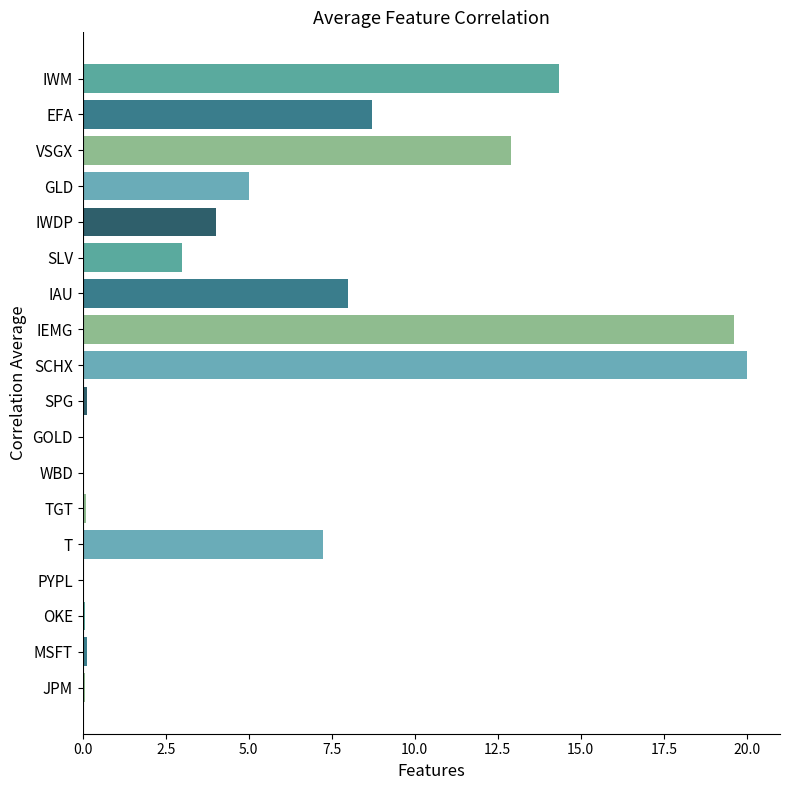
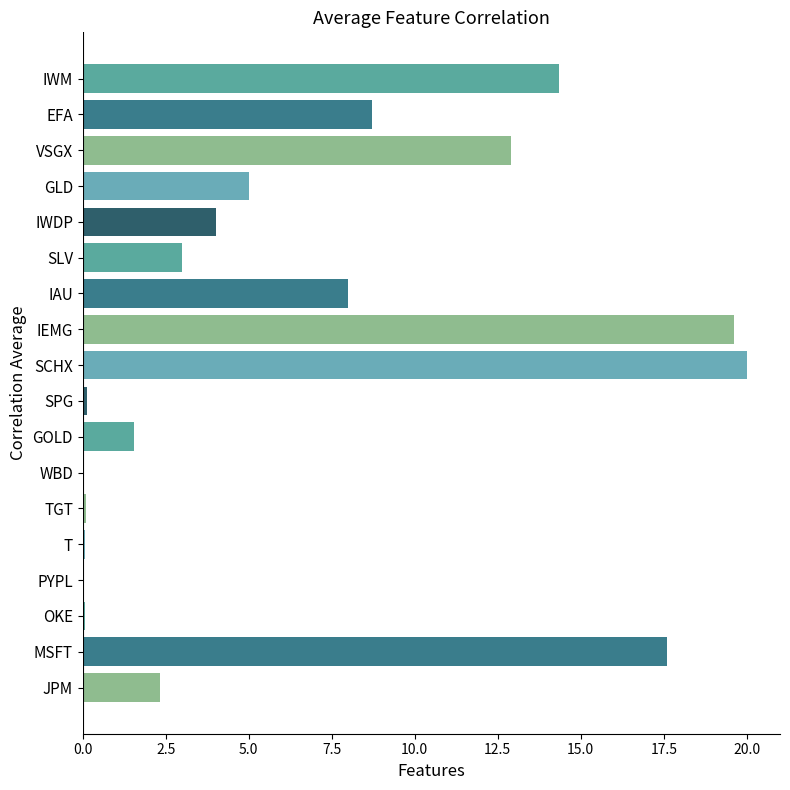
  {
    "IWM": 14.3,
    "EFA": 8.7,
    "VSGX": 12.9,
    "GLD": 5.0,
    "IWDP": 4.0,
    "SLV": 3.0,
    "IAU": 8.0,
    "IEMG": 19.6,
    "SCHX": 20.0,
    "SPG": 0.1,
-   "GOLD": 0.0,
+   "GOLD": 1.5,
    "TGT": 0.1,
-   "T": 7.2,
-   "MSFT": 0.1,
-   "JPM": 0.1
+   "T": 0.1,
+   "MSFT": 17.6,
+   "JPM": 2.3
  }
